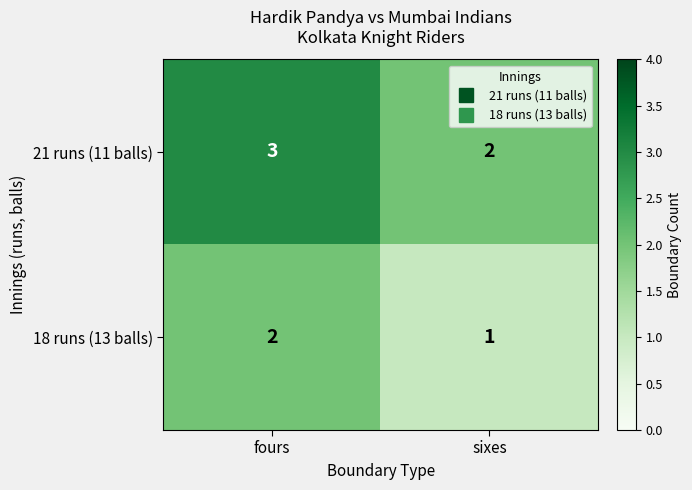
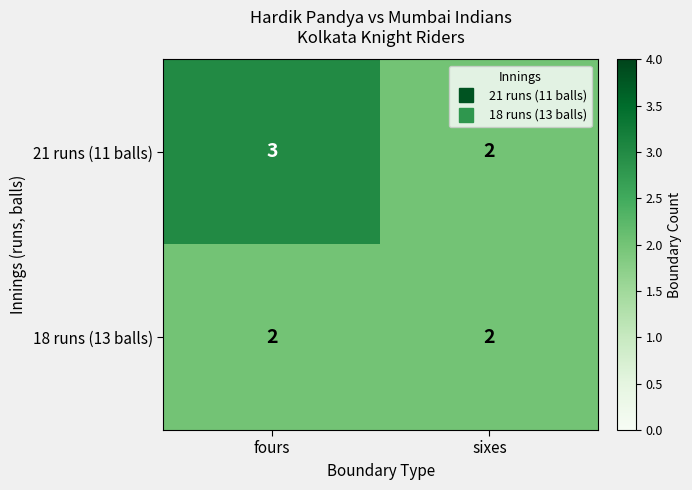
  {
    "21 runs (11 balls)": {
      "fours": 3,
      "sixes": 2
    },
    "18 runs (13 balls)": {
      "fours": 2,
-     "sixes": 1
+     "sixes": 2
    }
  }
